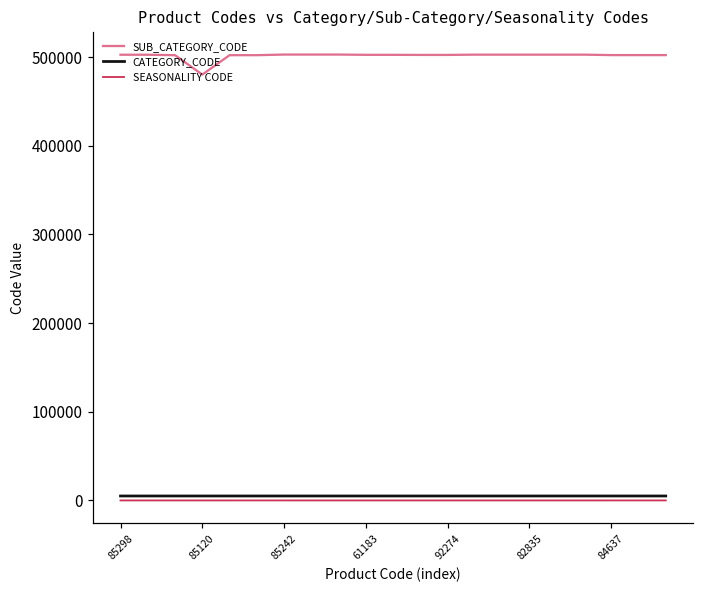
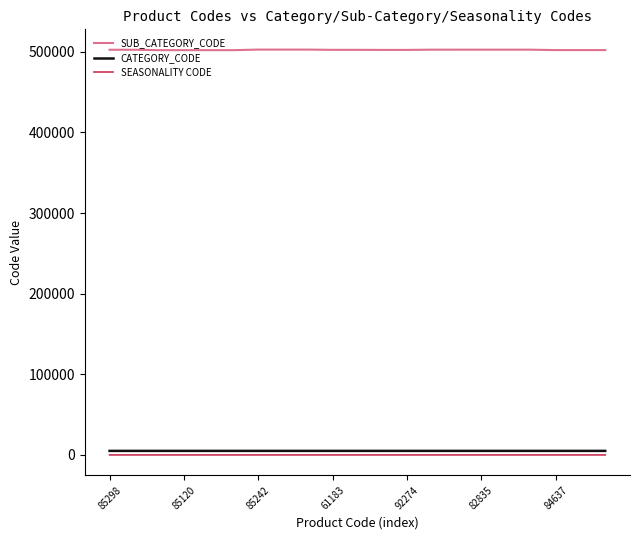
  {
    "SUB_CATEGORY_CODE": {
      "85298": 500000,
-     "85120": 480000,
+     "85120": 500000,
      "85242": 500000,
      "61183": 500000,
      "92274": 500000,
      "82835": 500000,
      "84637": 500000
    },
    "CATEGORY_CODE": {
      "85298": 10000,
      "85120": 10000,
      "85242": 10000,
      "61183": 10000,
      "92274": 10000,
      "82835": 10000,
      "84637": 10000
    },
    "SEASONALITY CODE": {
      "85298": 0,
      "85120": 0,
      "85242": 0,
      "61183": 0,
      "92274": 0,
      "82835": 0,
      "84637": 0
    }
  }
